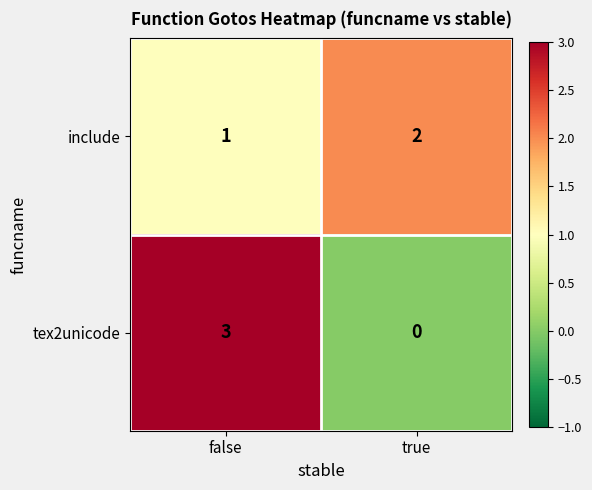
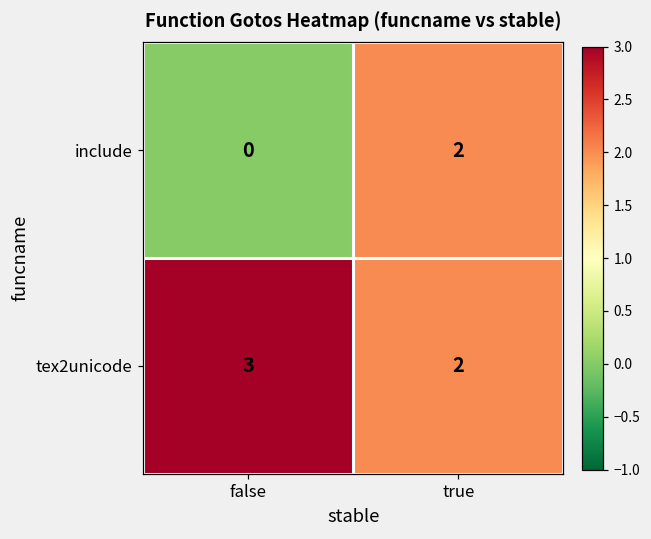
  {
    "include": {
-     "false": 1,
+     "false": 0,
      "true": 2
    },
    "tex2unicode": {
      "false": 3,
-     "true": 0
+     "true": 2
    }
  }
